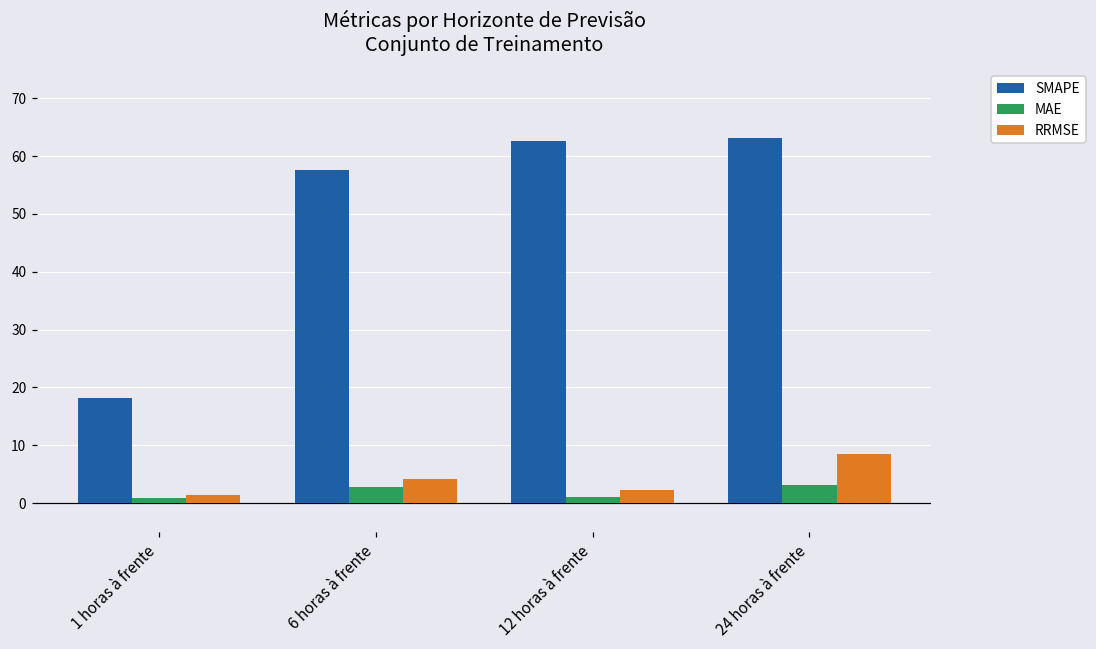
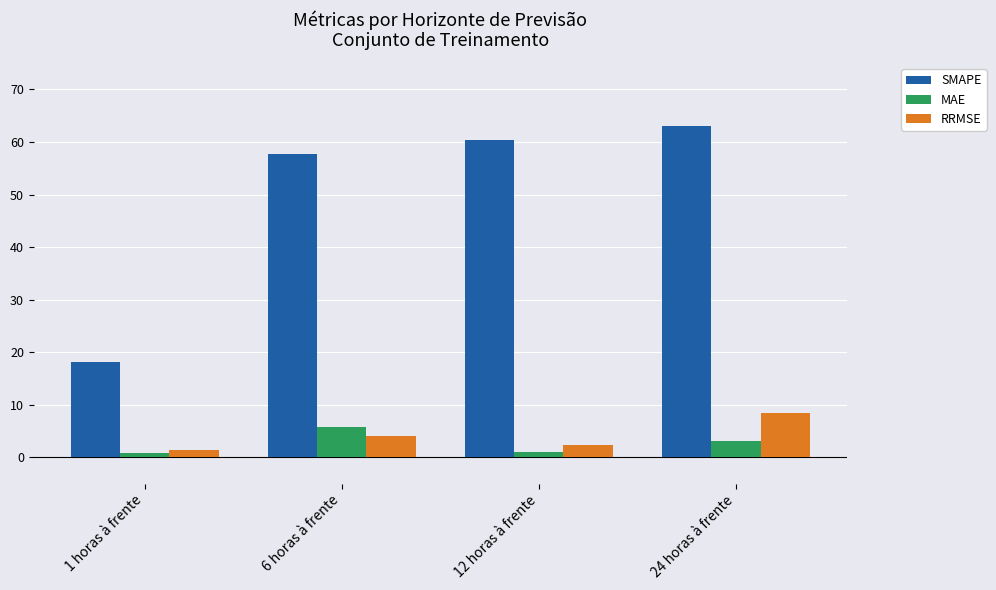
  {
    "SMAPE": {
      "1 horas à frente": 18,
      "6 horas à frente": 58,
-     "12 horas à frente": 63,
+     "12 horas à frente": 60,
      "24 horas à frente": 63
    },
    "MAE": {
      "1 horas à frente": 1,
-     "6 horas à frente": 3,
+     "6 horas à frente": 6,
      "12 horas à frente": 1,
      "24 horas à frente": 3
    },
    "RRMSE": {
      "1 horas à frente": 1,
      "6 horas à frente": 4,
      "12 horas à frente": 2,
      "24 horas à frente": 9
    }
  }
